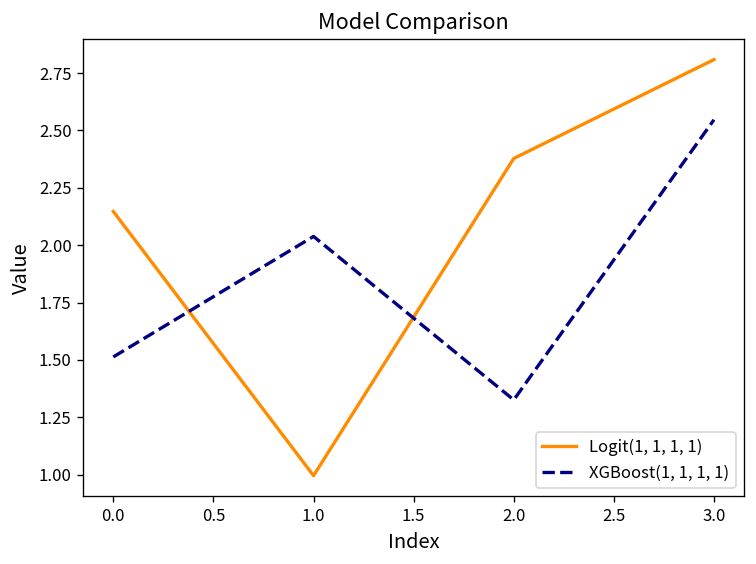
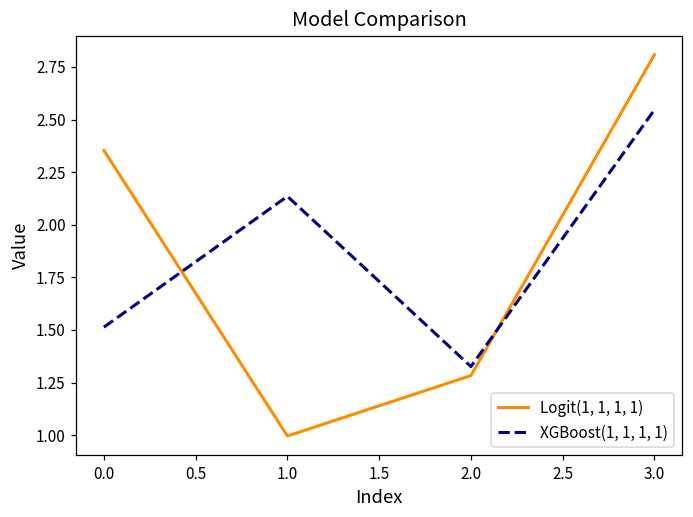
  {
    "Logit(1, 1, 1, 1)": {
-     "0.0": 2.15,
+     "0.0": 2.35,
      "1.0": 1.00,
-     "2.0": 2.38,
+     "2.0": 1.28,
      "3.0": 2.81
    },
    "XGBoost(1, 1, 1, 1)": {
      "0.0": 1.51,
-     "1.0": 2.04,
+     "1.0": 2.14,
      "2.0": 1.33,
      "3.0": 2.55
    }
  }
